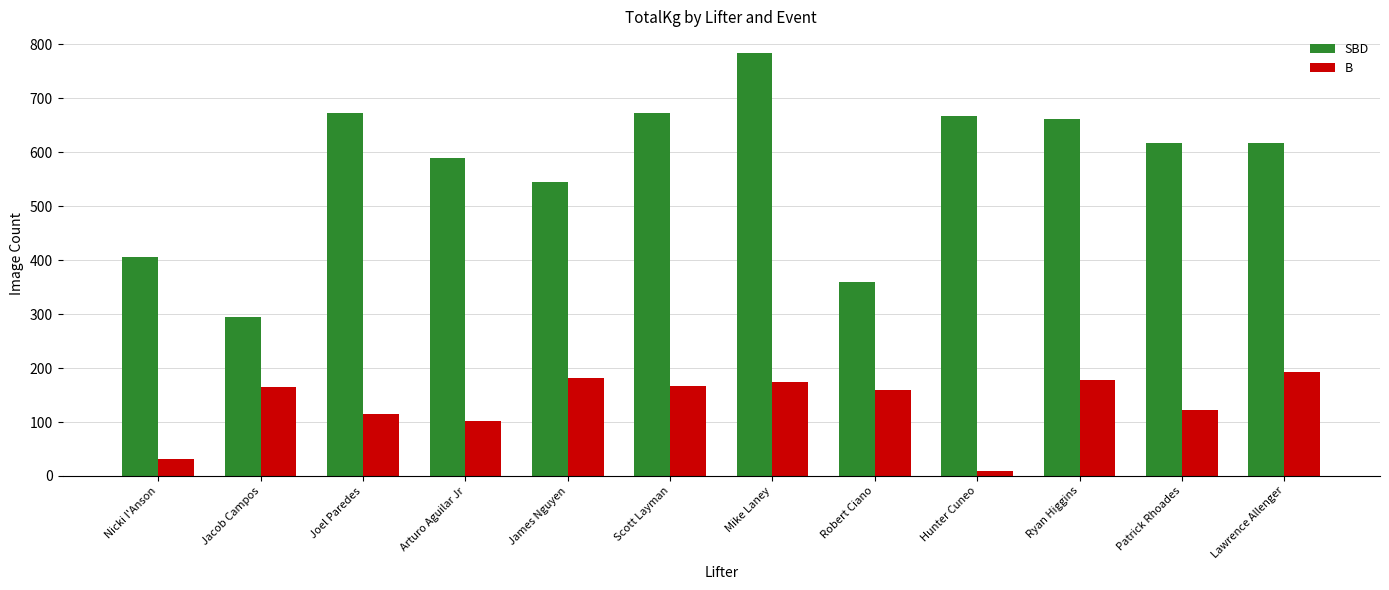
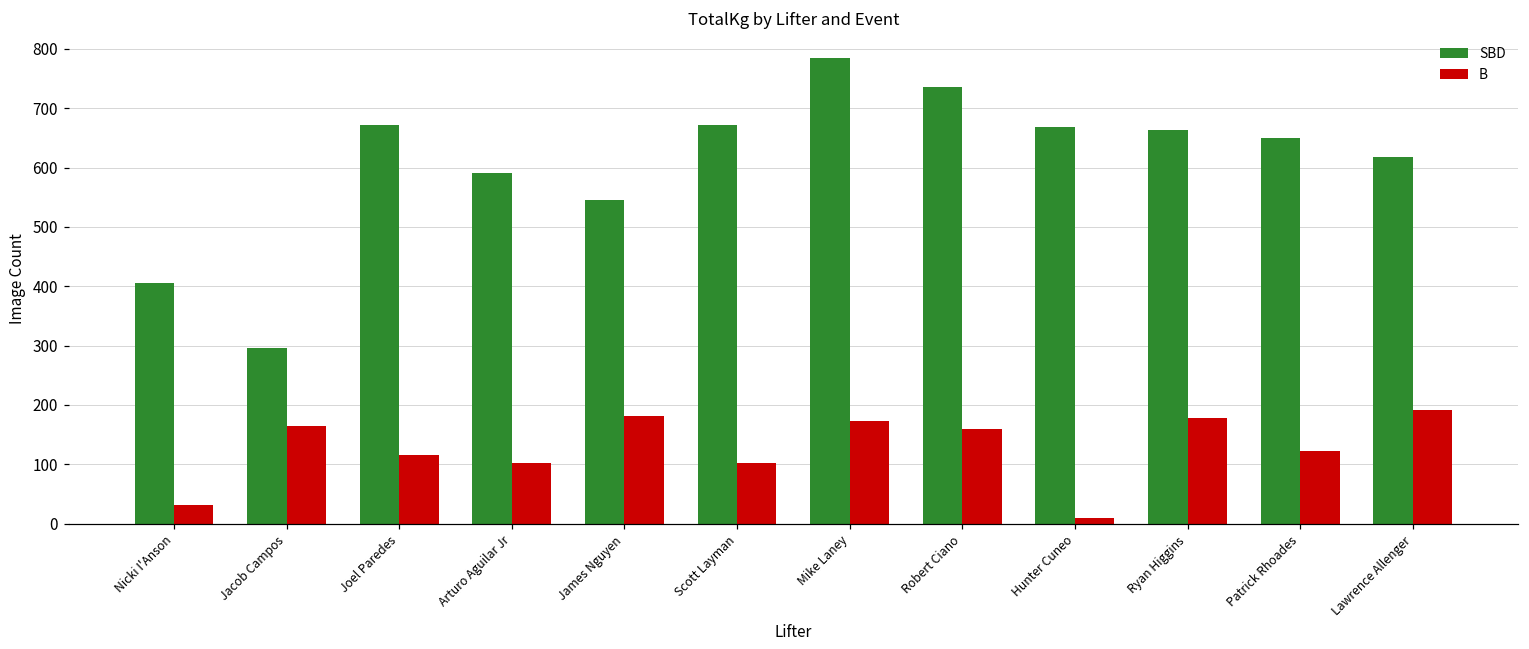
  {
    "SBD": {
      "Nicki I'Anson": 400,
      "Jacob Campos": 300,
      "Joel Paredes": 670,
      "Arturo Aguilar Jr": 590,
      "James Nguyen": 540,
      "Scott Layman": 670,
      "Mike Laney": 780,
-     "Robert Ciano": 360,
+     "Robert Ciano": 730,
      "Hunter Cuneo": 670,
      "Ryan Higgins": 660,
-     "Patrick Rhoades": 620,
+     "Patrick Rhoades": 650,
      "Lawrence Allenger": 620
    },
    "B": {
      "Nicki I'Anson": 30,
      "Jacob Campos": 160,
      "Joel Paredes": 120,
      "Arturo Aguilar Jr": 100,
      "James Nguyen": 180,
-     "Scott Layman": 170,
+     "Scott Layman": 100,
      "Mike Laney": 170,
      "Robert Ciano": 160,
      "Hunter Cuneo": 10,
      "Ryan Higgins": 180,
      "Patrick Rhoades": 120,
      "Lawrence Allenger": 190
    }
  }
